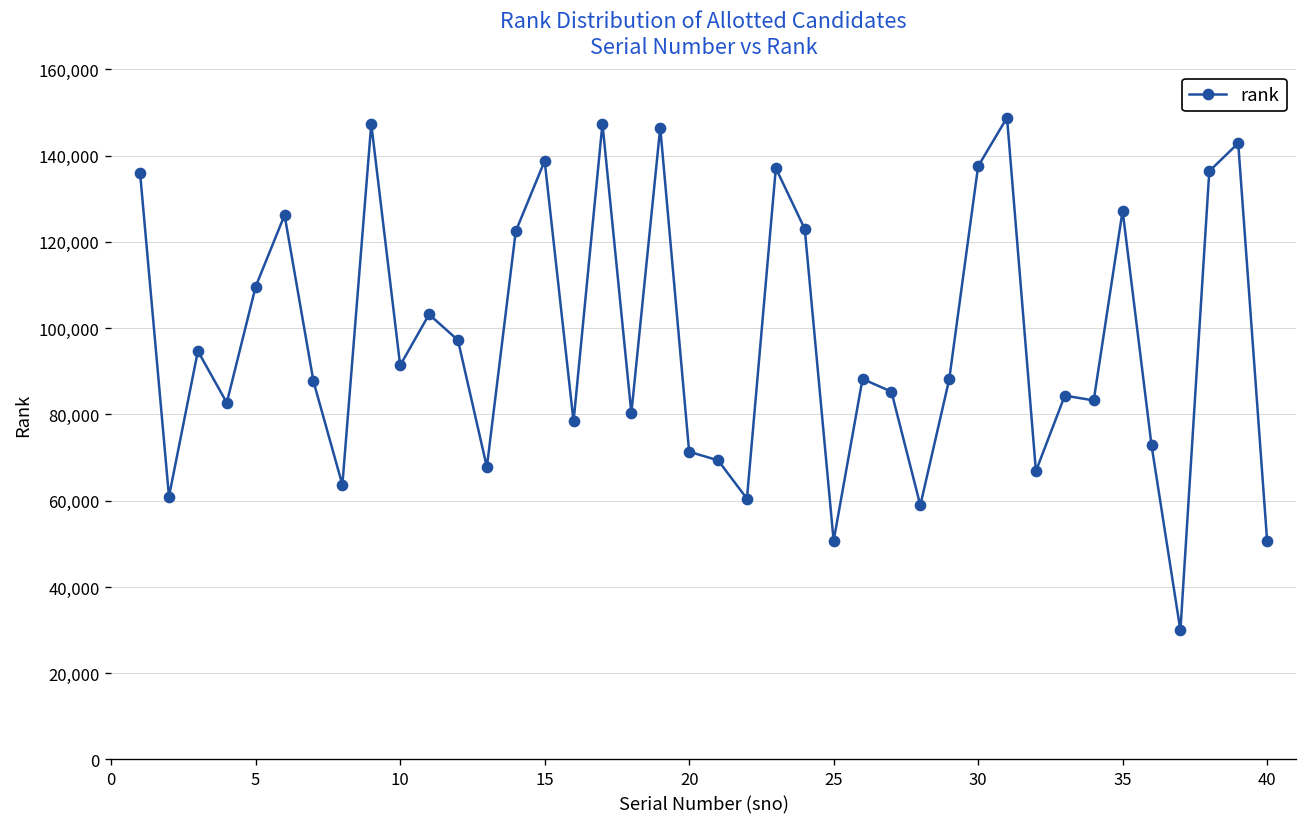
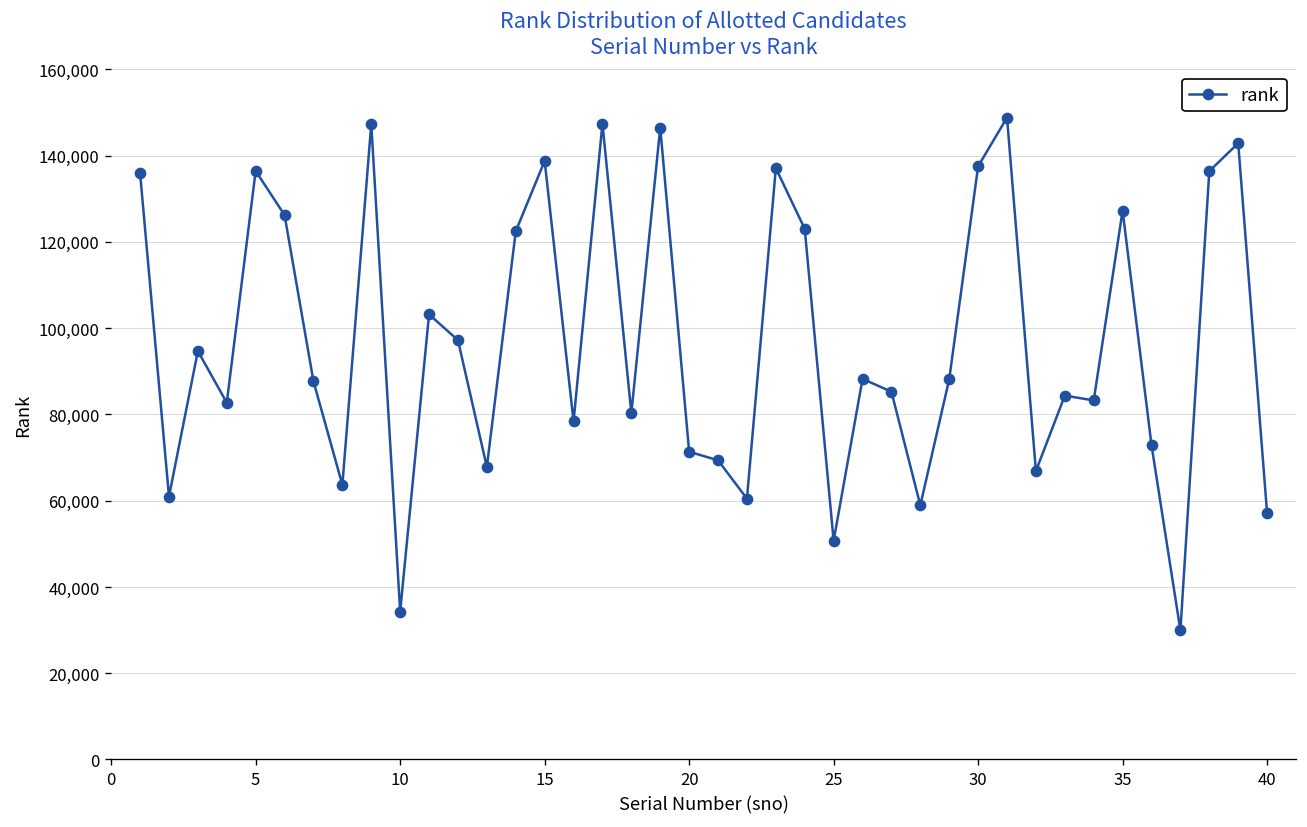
  {
-   "5": "110,000",
-   "10": "91,000",
+   "5": "136,000",
+   "10": "34,000",
    "15": "139,000",
    "20": "71,000",
    "25": "51,000",
    "30": "138,000",
    "35": "127,000",
-   "40": "51,000"
+   "40": "57,000"
  }
